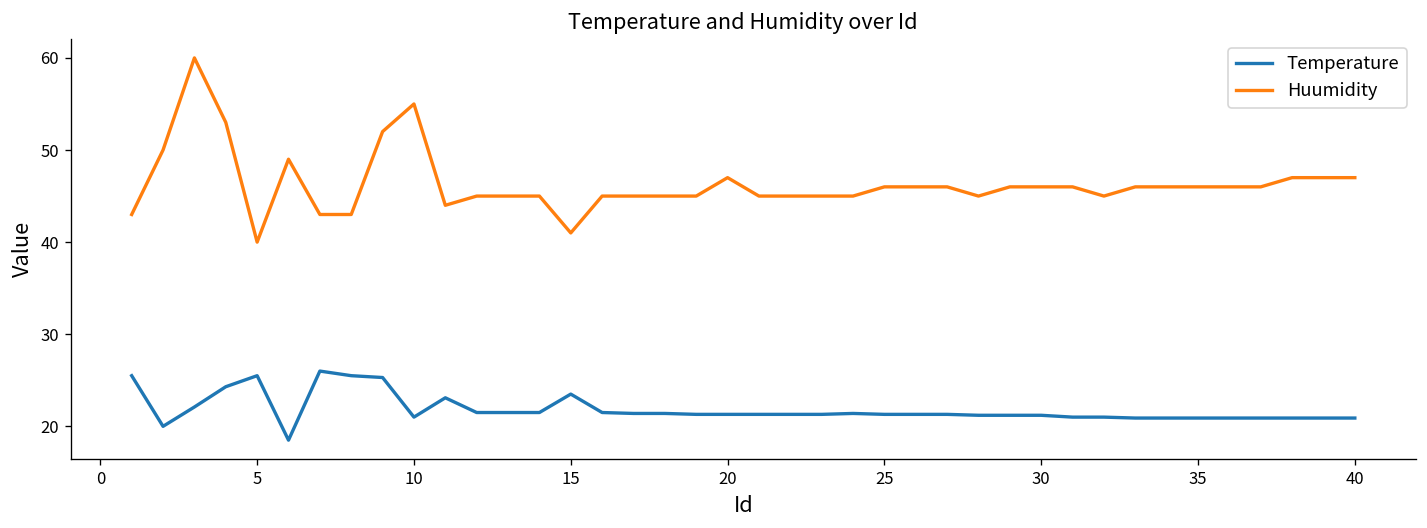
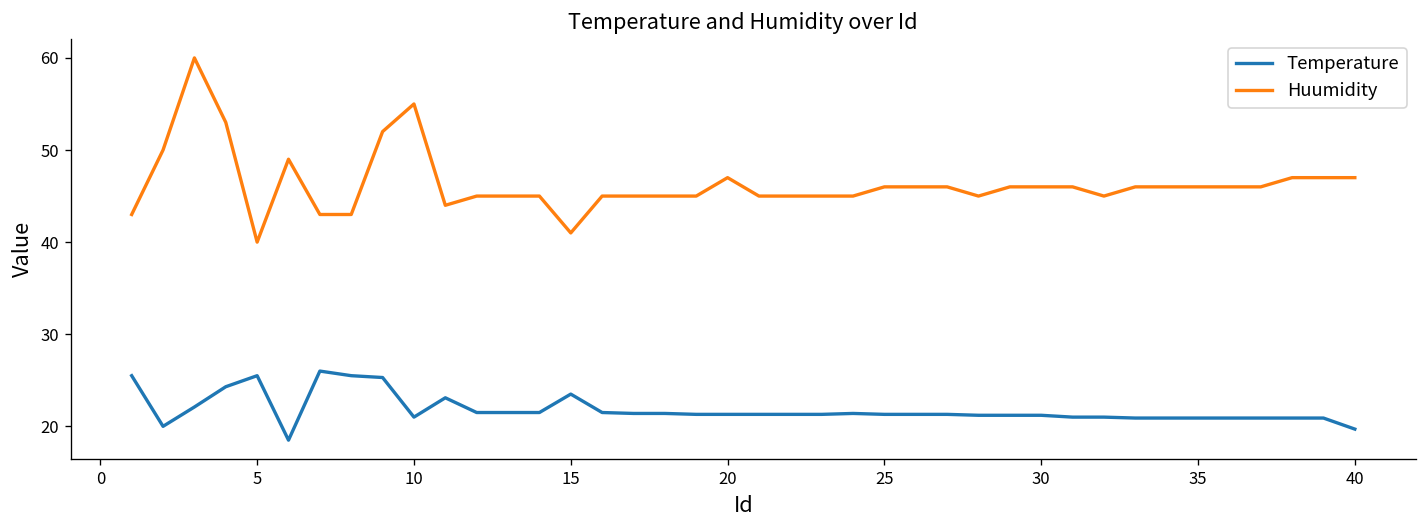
  {
    "Temperature": {
      "5": 26,
      "10": 21,
      "15": 24,
      "20": 21,
      "25": 21,
      "30": 21,
      "35": 21,
-     "40": 21
+     "40": 20
    },
    "Huumidity": {
      "5": 40,
      "10": 55,
      "15": 41,
      "20": 47,
      "25": 46,
      "30": 46,
      "35": 46,
      "40": 47
    }
  }
